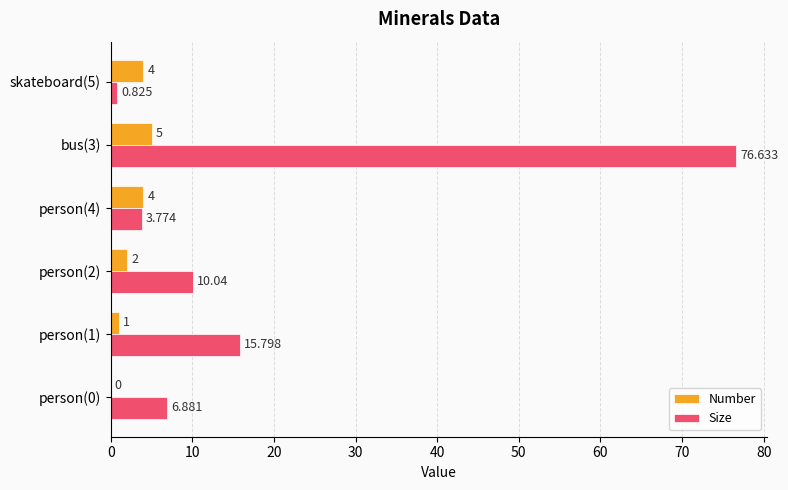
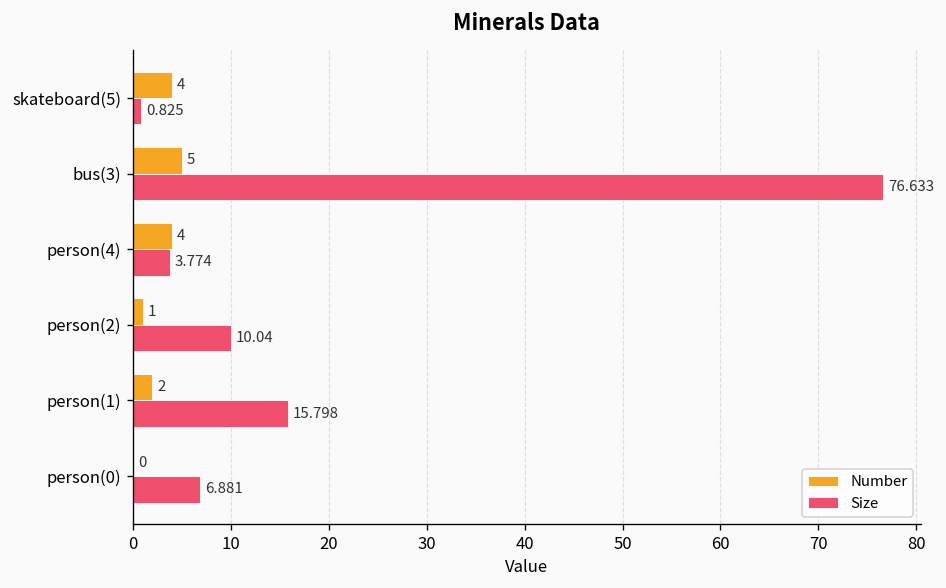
  {
    "Number": {
      "skateboard(5)": 4,
      "bus(3)": 5,
      "person(4)": 4,
-     "person(2)": 2,
-     "person(1)": 1,
+     "person(2)": 1,
+     "person(1)": 2,
      "person(0)": 0
    },
    "Size": {
      "skateboard(5)": 0.825,
      "bus(3)": 76.633,
      "person(4)": 3.774,
      "person(2)": 10.04,
      "person(1)": 15.798,
      "person(0)": 6.881
    }
  }
